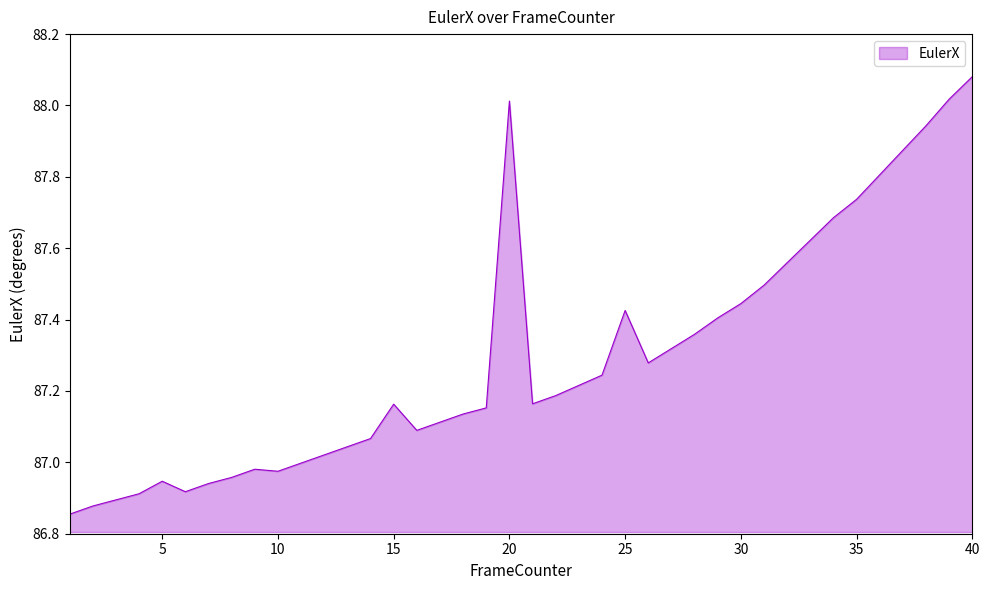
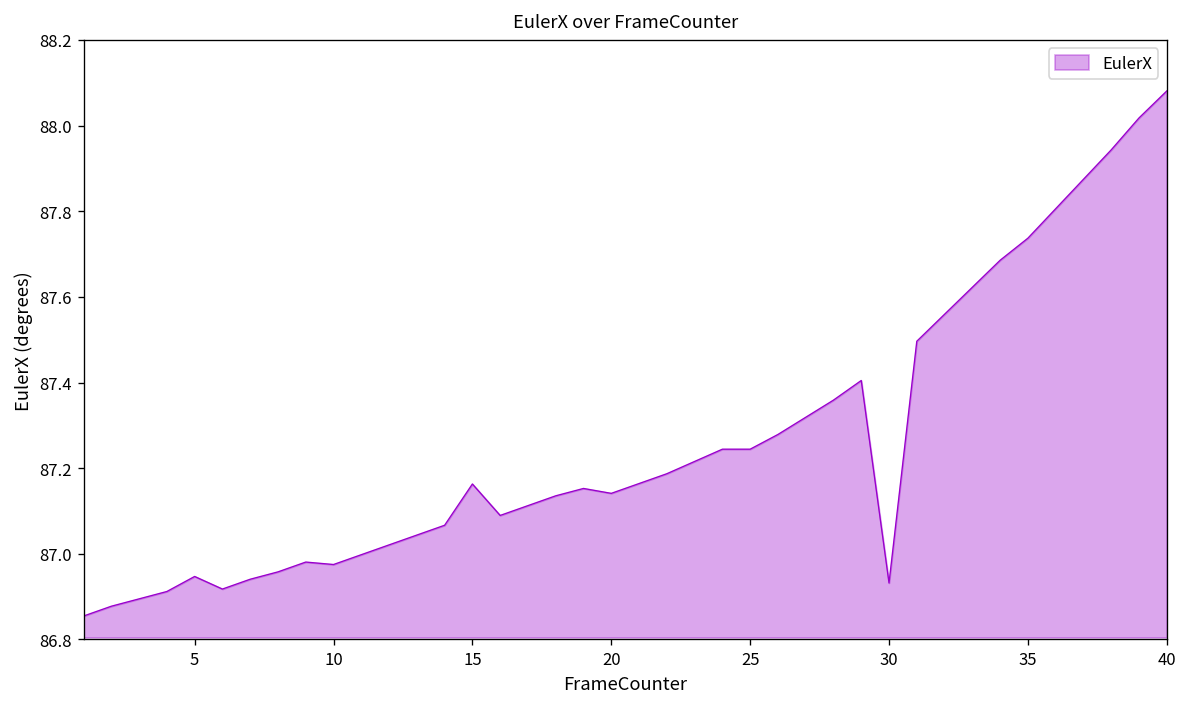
  {
    "5": 86.95,
    "10": 86.98,
    "15": 87.16,
-   "20": 88.01,
-   "25": 87.43,
-   "30": 87.44,
+   "20": 87.14,
+   "25": 87.24,
+   "30": 86.93,
    "35": 87.74,
    "40": 88.08
  }
